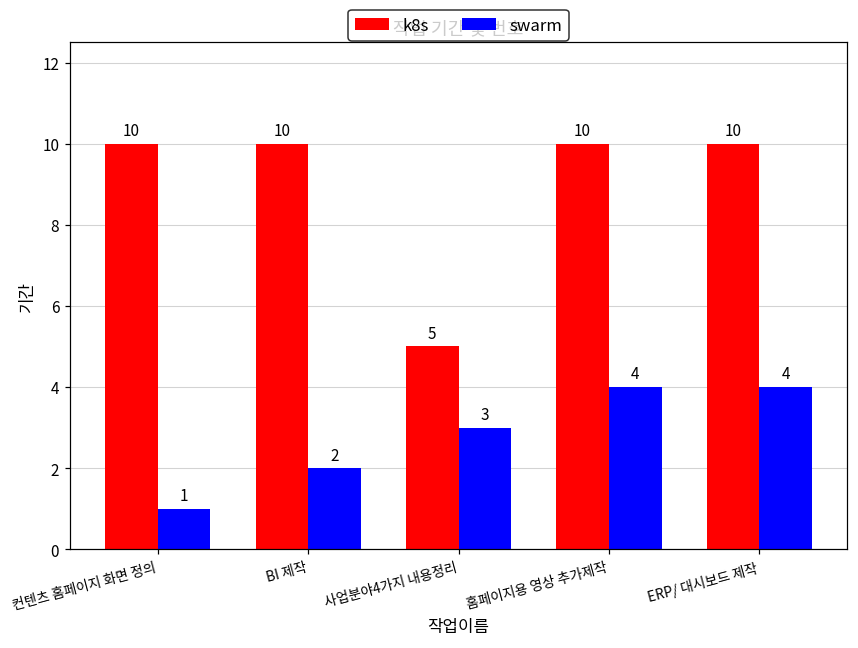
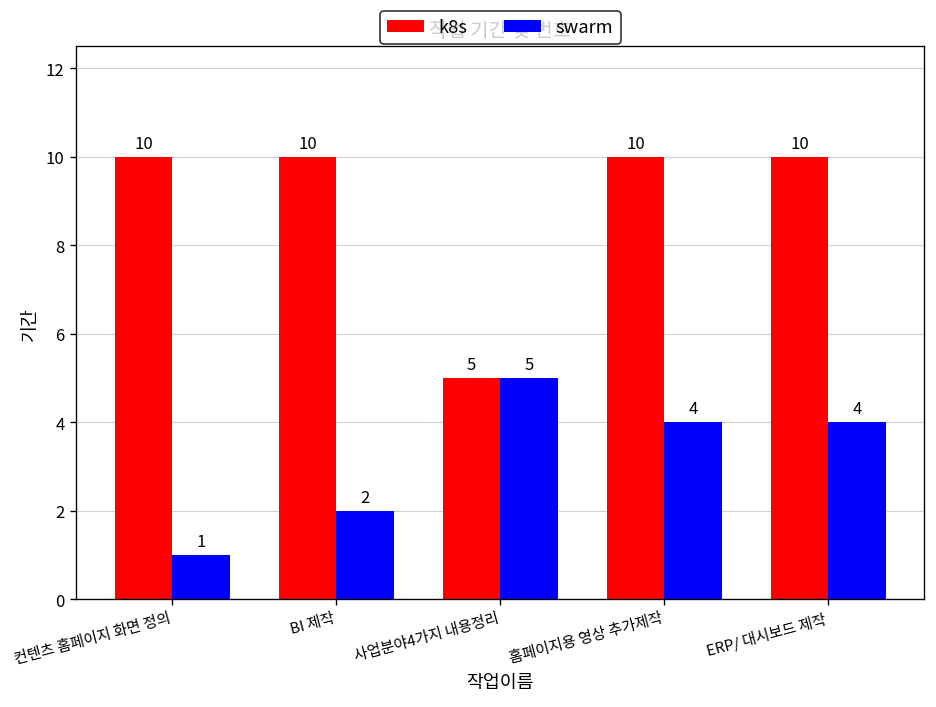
  {
    "k8s": {
      "컨텐츠 홈페이지 화면 정의": 10,
      "BI 제작": 10,
      "사업분야4가지 내용정리": 5,
      "홈페이지용 영상 추가제작": 10,
      "ERP/ 대시보드 제작": 10
    },
    "swarm": {
      "컨텐츠 홈페이지 화면 정의": 1,
      "BI 제작": 2,
-     "사업분야4가지 내용정리": 3,
+     "사업분야4가지 내용정리": 5,
      "홈페이지용 영상 추가제작": 4,
      "ERP/ 대시보드 제작": 4
    }
  }
